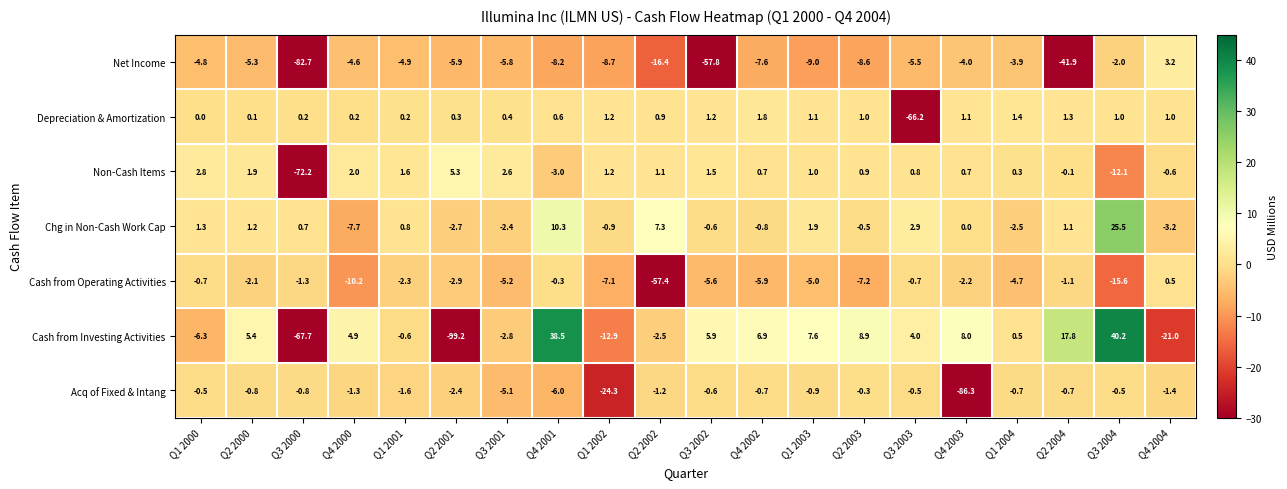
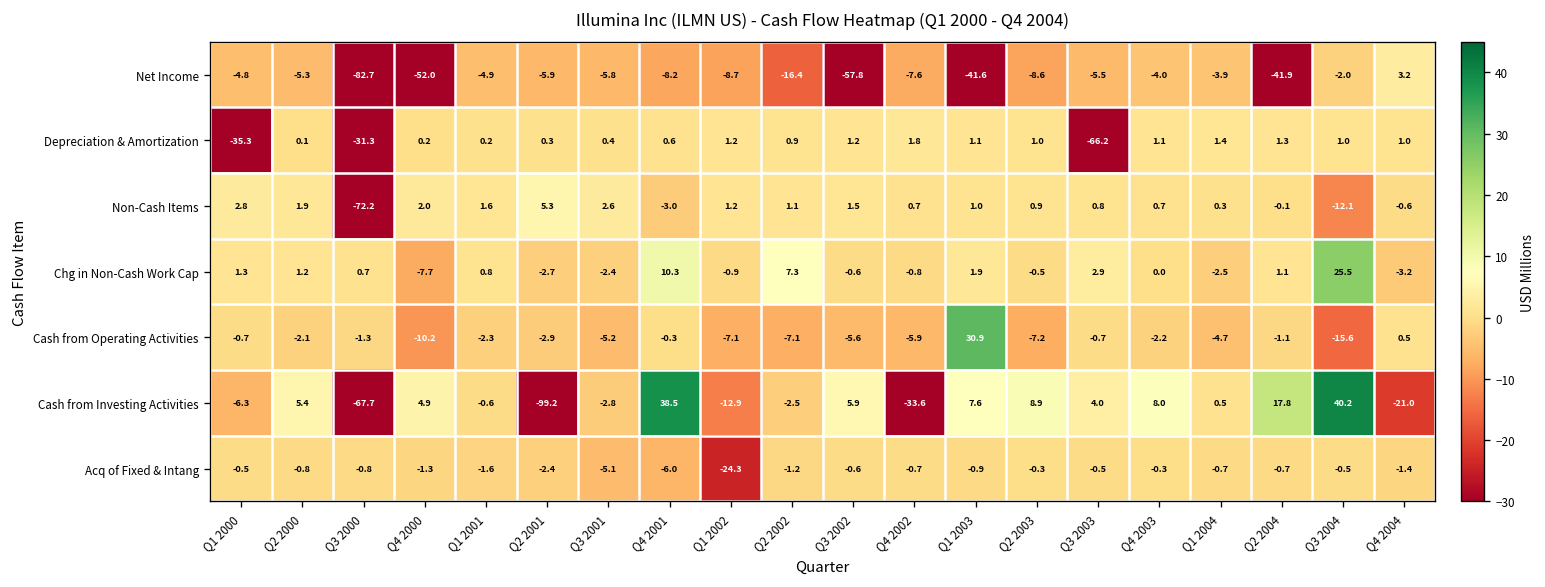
  {
    "Net Income": {
      "Q1 2000": -4.8,
      "Q2 2000": -5.3,
      "Q3 2000": -82.7,
-     "Q4 2000": -4.6,
+     "Q4 2000": -52.0,
      "Q1 2001": -4.9,
      "Q2 2001": -5.9,
      "Q3 2001": -5.8,
      "Q4 2001": -8.2,
      "Q1 2002": -8.7,
      "Q2 2002": -16.4,
      "Q3 2002": -57.8,
      "Q4 2002": -7.6,
-     "Q1 2003": -9.0,
+     "Q1 2003": -41.6,
      "Q2 2003": -8.6,
      "Q3 2003": -5.5,
      "Q4 2003": -4.0,
      "Q1 2004": -3.9,
      "Q2 2004": -41.9,
      "Q3 2004": -2.0,
      "Q4 2004": 3.2
    },
    "Depreciation & Amortization": {
-     "Q1 2000": 0.0,
+     "Q1 2000": -35.3,
      "Q2 2000": 0.1,
-     "Q3 2000": 0.2,
+     "Q3 2000": -31.3,
      "Q4 2000": 0.2,
      "Q1 2001": 0.2,
      "Q2 2001": 0.3,
      "Q3 2001": 0.4,
      "Q4 2001": 0.6,
      "Q1 2002": 1.2,
      "Q2 2002": 0.9,
      "Q3 2002": 1.2,
      "Q4 2002": 1.8,
      "Q1 2003": 1.1,
      "Q2 2003": 1.0,
      "Q3 2003": -66.2,
      "Q4 2003": 1.1,
      "Q1 2004": 1.4,
      "Q2 2004": 1.3,
      "Q3 2004": 1.0,
      "Q4 2004": 1.0
    },
    "Non-Cash Items": {
      "Q1 2000": 2.8,
      "Q2 2000": 1.9,
      "Q3 2000": -72.2,
      "Q4 2000": 2.0,
      "Q1 2001": 1.6,
      "Q2 2001": 5.3,
      "Q3 2001": 2.6,
      "Q4 2001": -3.0,
      "Q1 2002": 1.2,
      "Q2 2002": 1.1,
      "Q3 2002": 1.5,
      "Q4 2002": 0.7,
      "Q1 2003": 1.0,
      "Q2 2003": 0.9,
      "Q3 2003": 0.8,
      "Q4 2003": 0.7,
      "Q1 2004": 0.3,
      "Q2 2004": -0.1,
      "Q3 2004": -12.1,
      "Q4 2004": -0.6
    },
    "Chg in Non-Cash Work Cap": {
      "Q1 2000": 1.3,
      "Q2 2000": 1.2,
      "Q3 2000": 0.7,
      "Q4 2000": -7.7,
      "Q1 2001": 0.8,
      "Q2 2001": -2.7,
      "Q3 2001": -2.4,
      "Q4 2001": 10.3,
      "Q1 2002": -0.9,
      "Q2 2002": 7.3,
      "Q3 2002": -0.6,
      "Q4 2002": -0.8,
      "Q1 2003": 1.9,
      "Q2 2003": -0.5,
      "Q3 2003": 2.9,
      "Q4 2003": 0.0,
      "Q1 2004": -2.5,
      "Q2 2004": 1.1,
      "Q3 2004": 25.5,
      "Q4 2004": -3.2
    },
    "Cash from Operating Activities": {
      "Q1 2000": -0.7,
      "Q2 2000": -2.1,
      "Q3 2000": -1.3,
      "Q4 2000": -10.2,
      "Q1 2001": -2.3,
      "Q2 2001": -2.9,
      "Q3 2001": -5.2,
      "Q4 2001": -0.3,
      "Q1 2002": -7.1,
-     "Q2 2002": -57.4,
+     "Q2 2002": -7.1,
      "Q3 2002": -5.6,
      "Q4 2002": -5.9,
-     "Q1 2003": -5.0,
+     "Q1 2003": 30.9,
      "Q2 2003": -7.2,
      "Q3 2003": -0.7,
      "Q4 2003": -2.2,
      "Q1 2004": -4.7,
      "Q2 2004": -1.1,
      "Q3 2004": -15.6,
      "Q4 2004": 0.5
    },
    "Cash from Investing Activities": {
      "Q1 2000": -6.3,
      "Q2 2000": 5.4,
      "Q3 2000": -67.7,
      "Q4 2000": 4.9,
      "Q1 2001": -0.6,
      "Q2 2001": -99.2,
      "Q3 2001": -2.8,
      "Q4 2001": 38.5,
      "Q1 2002": -12.9,
      "Q2 2002": -2.5,
      "Q3 2002": 5.9,
-     "Q4 2002": 6.9,
+     "Q4 2002": -33.6,
      "Q1 2003": 7.6,
      "Q2 2003": 8.9,
      "Q3 2003": 4.0,
      "Q4 2003": 8.0,
      "Q1 2004": 0.5,
      "Q2 2004": 17.8,
      "Q3 2004": 40.2,
      "Q4 2004": -21.0
    },
    "Acq of Fixed & Intang": {
      "Q1 2000": -0.5,
      "Q2 2000": -0.8,
      "Q3 2000": -0.8,
      "Q4 2000": -1.3,
      "Q1 2001": -1.6,
      "Q2 2001": -2.4,
      "Q3 2001": -5.1,
      "Q4 2001": -6.0,
      "Q1 2002": -24.3,
      "Q2 2002": -1.2,
      "Q3 2002": -0.6,
      "Q4 2002": -0.7,
      "Q1 2003": -0.9,
      "Q2 2003": -0.3,
      "Q3 2003": -0.5,
-     "Q4 2003": -86.3,
+     "Q4 2003": -0.3,
      "Q1 2004": -0.7,
      "Q2 2004": -0.7,
      "Q3 2004": -0.5,
      "Q4 2004": -1.4
    }
  }
